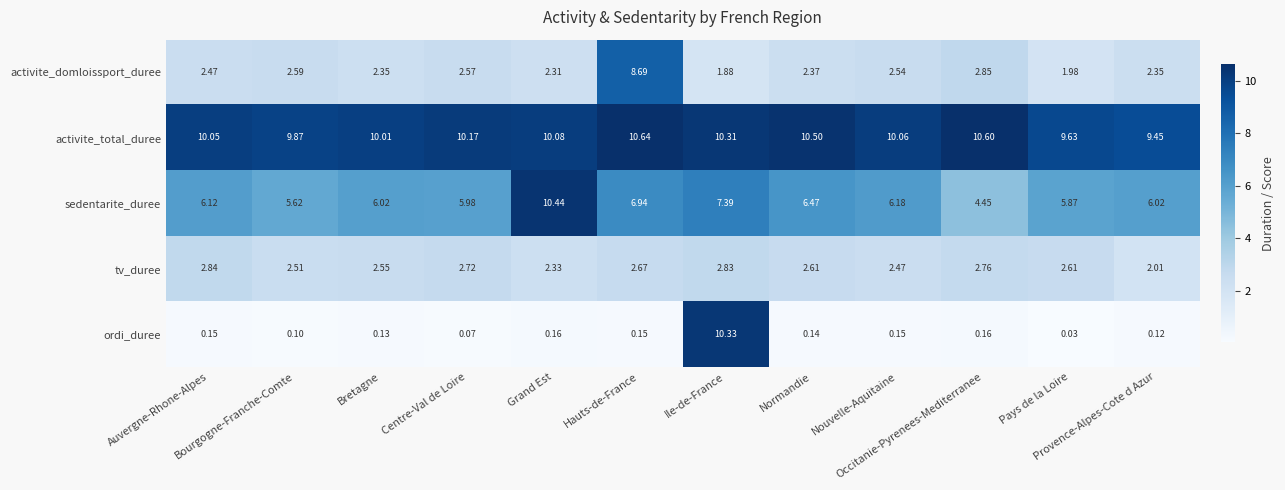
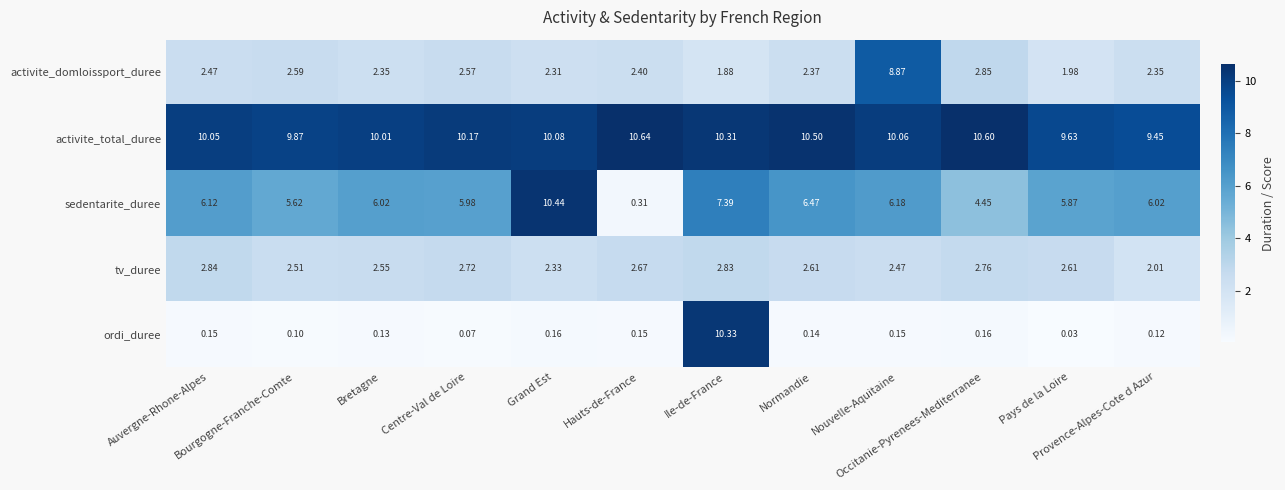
  {
    "activite_domloissport_duree": {
      "Auvergne-Rhone-Alpes": 2.47,
      "Bourgogne-Franche-Comte": 2.59,
      "Bretagne": 2.35,
      "Centre-Val de Loire": 2.57,
      "Grand Est": 2.31,
-     "Hauts-de-France": 8.69,
+     "Hauts-de-France": 2.40,
      "Ile-de-France": 1.88,
      "Normandie": 2.37,
-     "Nouvelle-Aquitaine": 2.54,
+     "Nouvelle-Aquitaine": 8.87,
      "Occitanie-Pyrenees-Mediterranee": 2.85,
      "Pays de la Loire": 1.98,
      "Provence-Alpes-Cote d Azur": 2.35
    },
    "activite_total_duree": {
      "Auvergne-Rhone-Alpes": 10.05,
      "Bourgogne-Franche-Comte": 9.87,
      "Bretagne": 10.01,
      "Centre-Val de Loire": 10.17,
      "Grand Est": 10.08,
      "Hauts-de-France": 10.64,
      "Ile-de-France": 10.31,
      "Normandie": 10.50,
      "Nouvelle-Aquitaine": 10.06,
      "Occitanie-Pyrenees-Mediterranee": 10.60,
      "Pays de la Loire": 9.63,
      "Provence-Alpes-Cote d Azur": 9.45
    },
    "sedentarite_duree": {
      "Auvergne-Rhone-Alpes": 6.12,
      "Bourgogne-Franche-Comte": 5.62,
      "Bretagne": 6.02,
      "Centre-Val de Loire": 5.98,
      "Grand Est": 10.44,
-     "Hauts-de-France": 6.94,
+     "Hauts-de-France": 0.31,
      "Ile-de-France": 7.39,
      "Normandie": 6.47,
      "Nouvelle-Aquitaine": 6.18,
      "Occitanie-Pyrenees-Mediterranee": 4.45,
      "Pays de la Loire": 5.87,
      "Provence-Alpes-Cote d Azur": 6.02
    },
    "tv_duree": {
      "Auvergne-Rhone-Alpes": 2.84,
      "Bourgogne-Franche-Comte": 2.51,
      "Bretagne": 2.55,
      "Centre-Val de Loire": 2.72,
      "Grand Est": 2.33,
      "Hauts-de-France": 2.67,
      "Ile-de-France": 2.83,
      "Normandie": 2.61,
      "Nouvelle-Aquitaine": 2.47,
      "Occitanie-Pyrenees-Mediterranee": 2.76,
      "Pays de la Loire": 2.61,
      "Provence-Alpes-Cote d Azur": 2.01
    },
    "ordi_duree": {
      "Auvergne-Rhone-Alpes": 0.15,
      "Bourgogne-Franche-Comte": 0.10,
      "Bretagne": 0.13,
      "Centre-Val de Loire": 0.07,
      "Grand Est": 0.16,
      "Hauts-de-France": 0.15,
      "Ile-de-France": 10.33,
      "Normandie": 0.14,
      "Nouvelle-Aquitaine": 0.15,
      "Occitanie-Pyrenees-Mediterranee": 0.16,
      "Pays de la Loire": 0.03,
      "Provence-Alpes-Cote d Azur": 0.12
    }
  }
